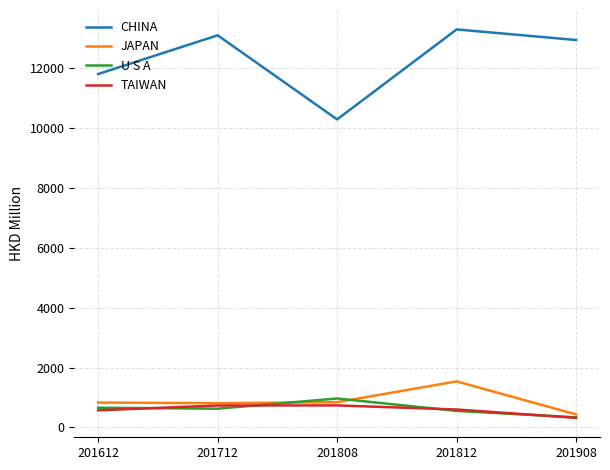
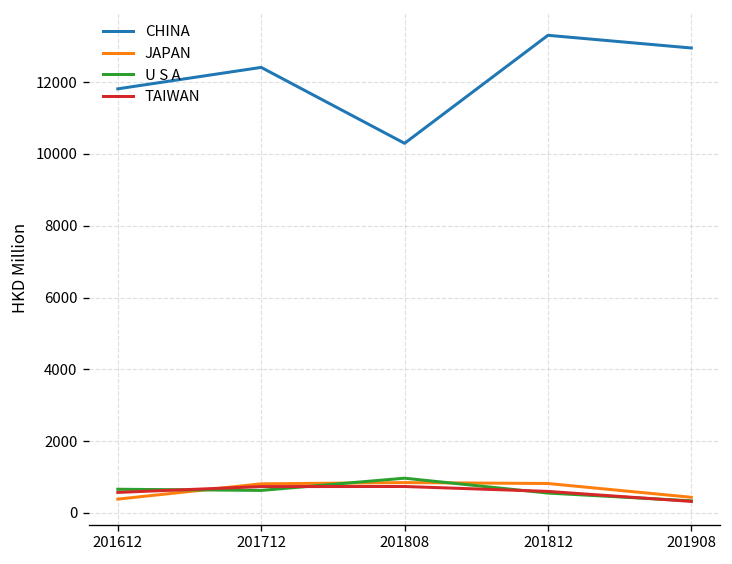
  {
    "CHINA": {
      "201612": 11800,
-     "201712": 13100,
+     "201712": 12400,
      "201808": 10300,
      "201812": 13300,
      "201908": 13000
    },
    "JAPAN": {
-     "201612": 800,
+     "201612": 400,
      "201808": 800,
-     "201812": 1500,
+     "201812": 800,
      "201908": 400
    },
    "U S A": {
      "201612": 700,
      "201712": 600,
      "201808": 1000
    },
    "TAIWAN": {
      "201612": 600,
      "201808": 700
    }
  }
